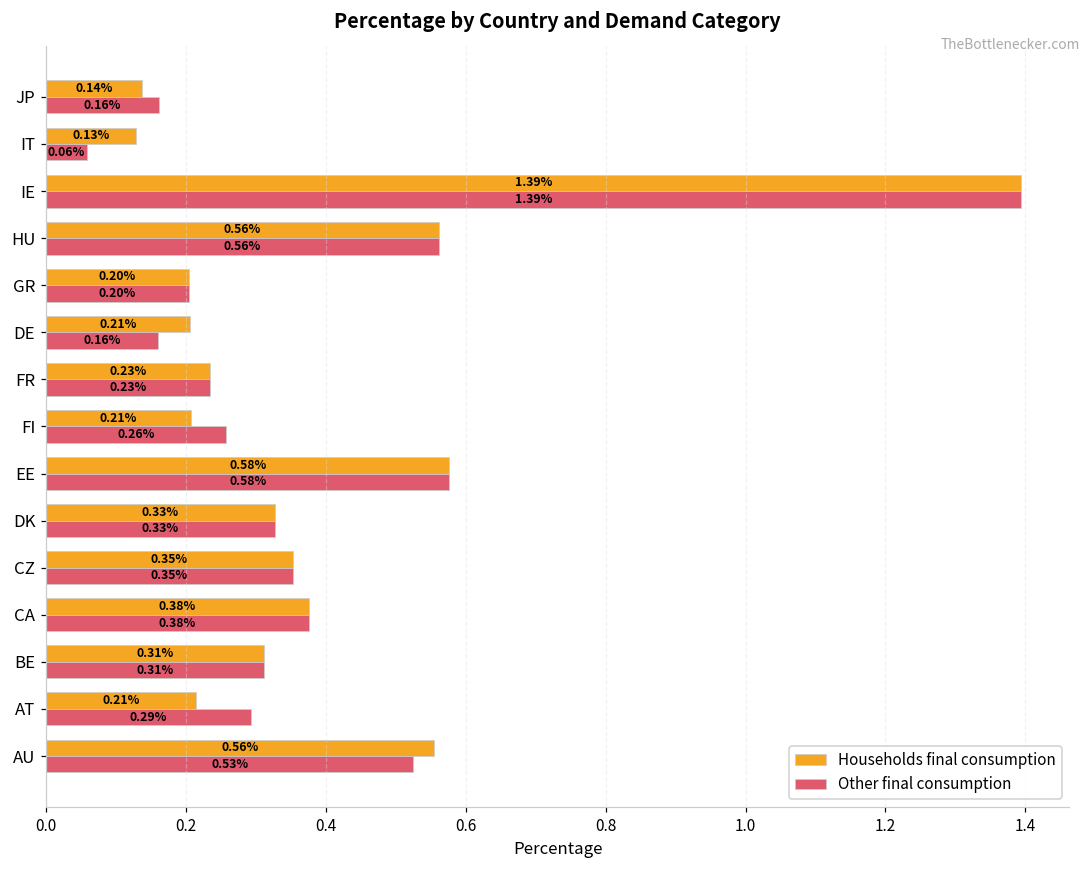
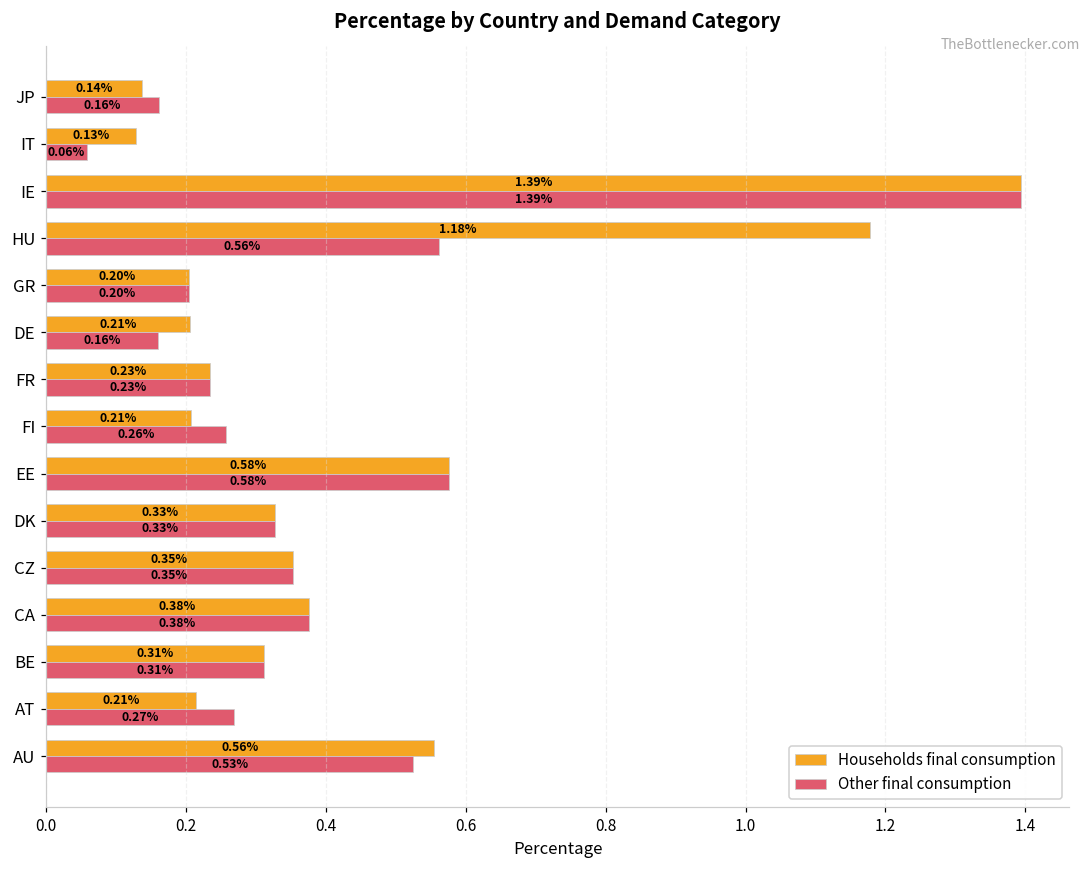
  {
    "Households final consumption": {
      "JP": "0.14%",
      "IT": "0.13%",
      "IE": "1.39%",
-     "HU": "0.56%",
+     "HU": "1.18%",
      "GR": "0.20%",
      "DE": "0.21%",
      "FR": "0.23%",
      "FI": "0.21%",
      "EE": "0.58%",
      "DK": "0.33%",
      "CZ": "0.35%",
      "CA": "0.38%",
      "BE": "0.31%",
      "AT": "0.21%",
      "AU": "0.56%"
    },
    "Other final consumption": {
      "JP": "0.16%",
      "IT": "0.06%",
      "IE": "1.39%",
      "HU": "0.56%",
      "GR": "0.20%",
      "DE": "0.16%",
      "FR": "0.23%",
      "FI": "0.26%",
      "EE": "0.58%",
      "DK": "0.33%",
      "CZ": "0.35%",
      "CA": "0.38%",
      "BE": "0.31%",
-     "AT": "0.29%",
+     "AT": "0.27%",
      "AU": "0.53%"
    }
  }
